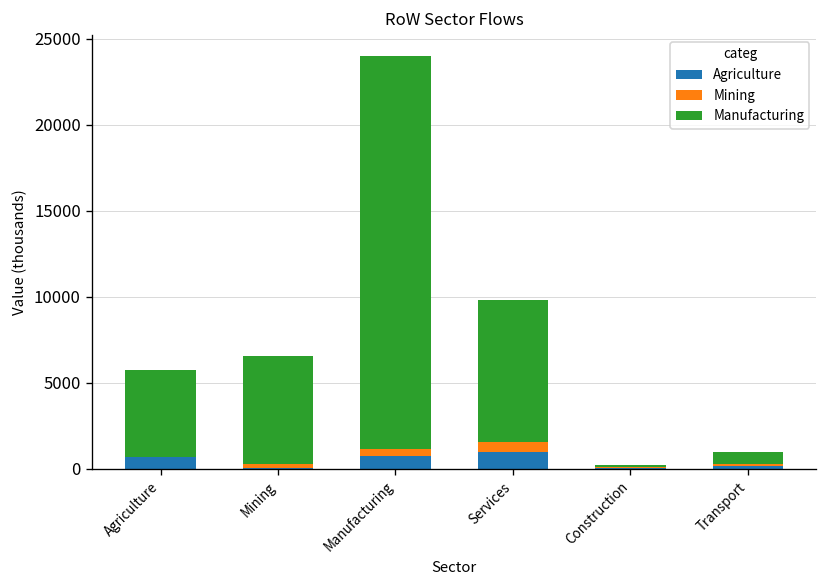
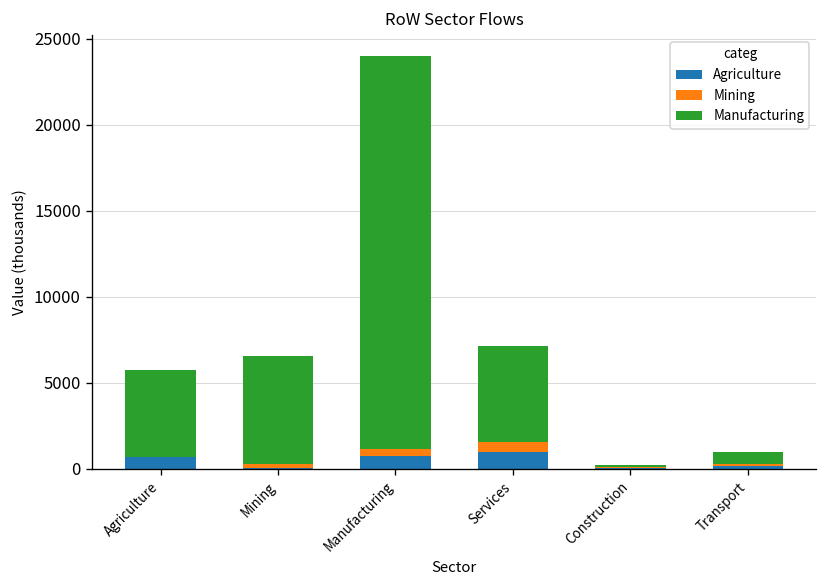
  {
    "Agriculture": {
      "Agriculture": 700,
      "Manufacturing": 700,
      "Services": 1000
    },
    "Mining": {
      "Mining": 200,
      "Manufacturing": 400,
      "Services": 600
    },
    "Manufacturing": {
      "Agriculture": 5000,
      "Mining": 6300,
      "Manufacturing": 22900,
-     "Services": 8200,
+     "Services": 5600,
      "Transport": 700
    }
  }
